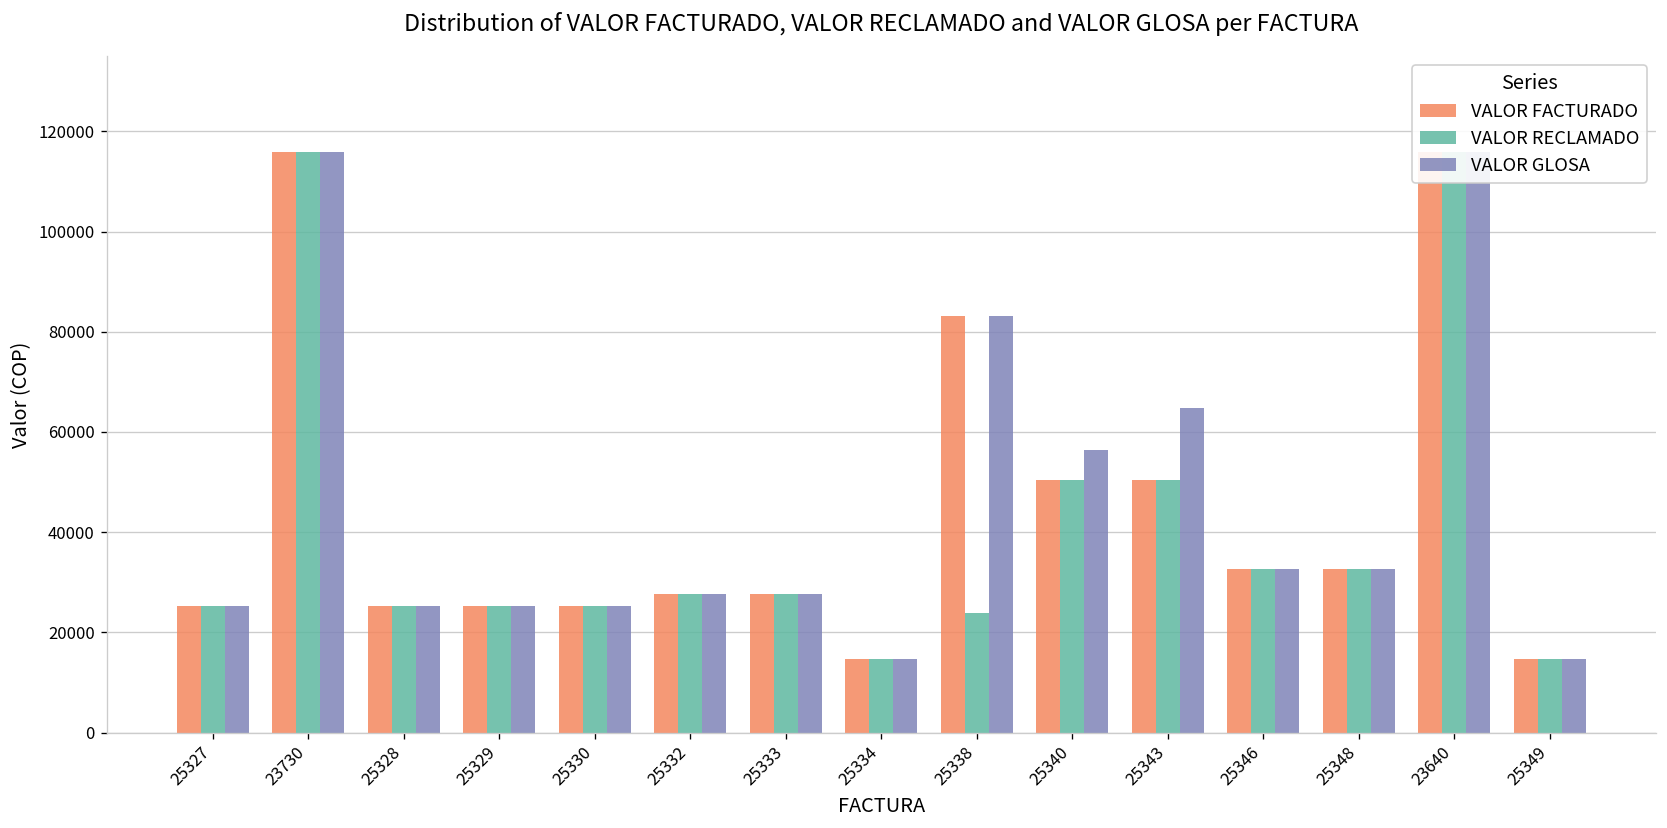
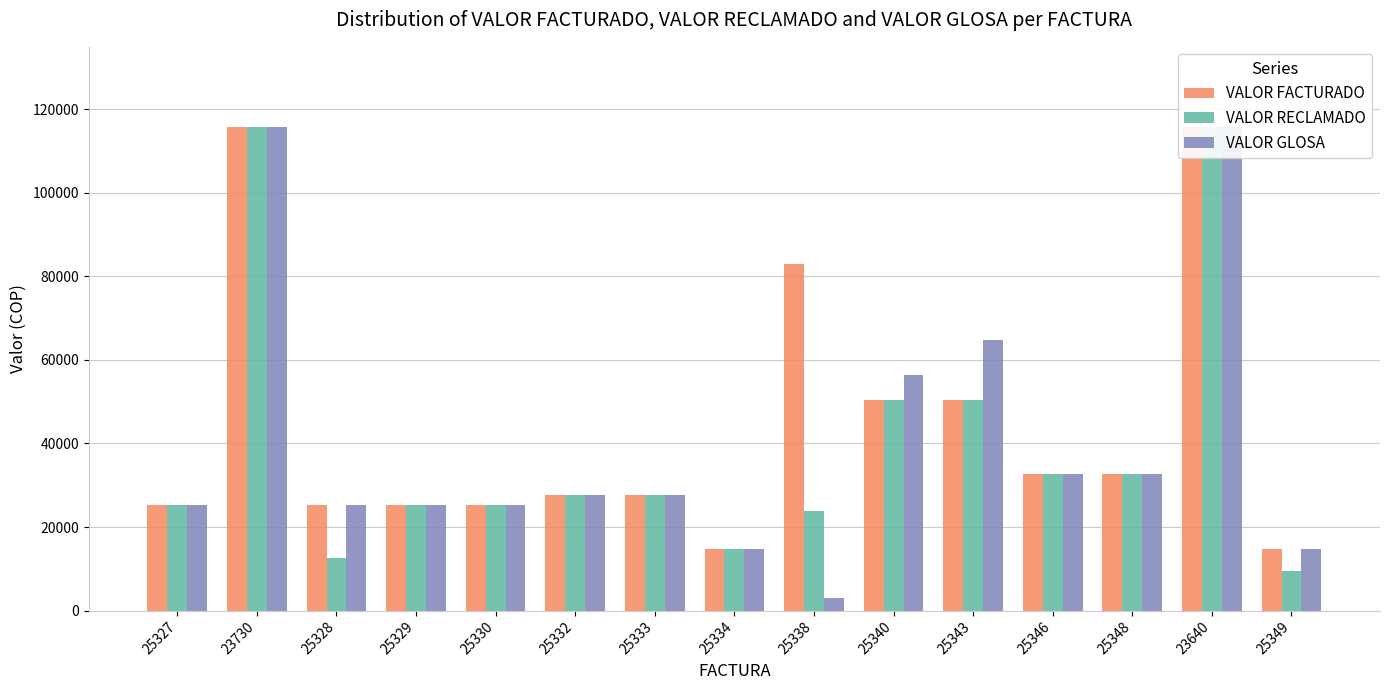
  {
    "VALOR FACTURADO": {
      "25327": 25000,
      "23730": 116000,
      "25328": 25000,
      "25329": 25000,
      "25330": 25000,
      "25332": 28000,
      "25333": 28000,
      "25334": 15000,
      "25338": 83000,
      "25340": 50000,
      "25343": 50000,
      "25346": 33000,
      "25348": 33000,
      "25349": 15000
    },
    "VALOR RECLAMADO": {
      "25327": 25000,
      "23730": 116000,
-     "25328": 25000,
+     "25328": 13000,
      "25329": 25000,
      "25330": 25000,
      "25332": 28000,
      "25333": 28000,
      "25334": 15000,
      "25338": 24000,
      "25340": 50000,
      "25343": 50000,
      "25346": 33000,
      "25348": 33000,
-     "25349": 15000
+     "25349": 10000
    },
    "VALOR GLOSA": {
      "25327": 25000,
      "23730": 116000,
      "25328": 25000,
      "25329": 25000,
      "25330": 25000,
      "25332": 28000,
      "25333": 28000,
      "25334": 15000,
-     "25338": 83000,
+     "25338": 3000,
      "25340": 56000,
      "25343": 65000,
      "25346": 33000,
      "25348": 33000,
      "25349": 15000
    }
  }
